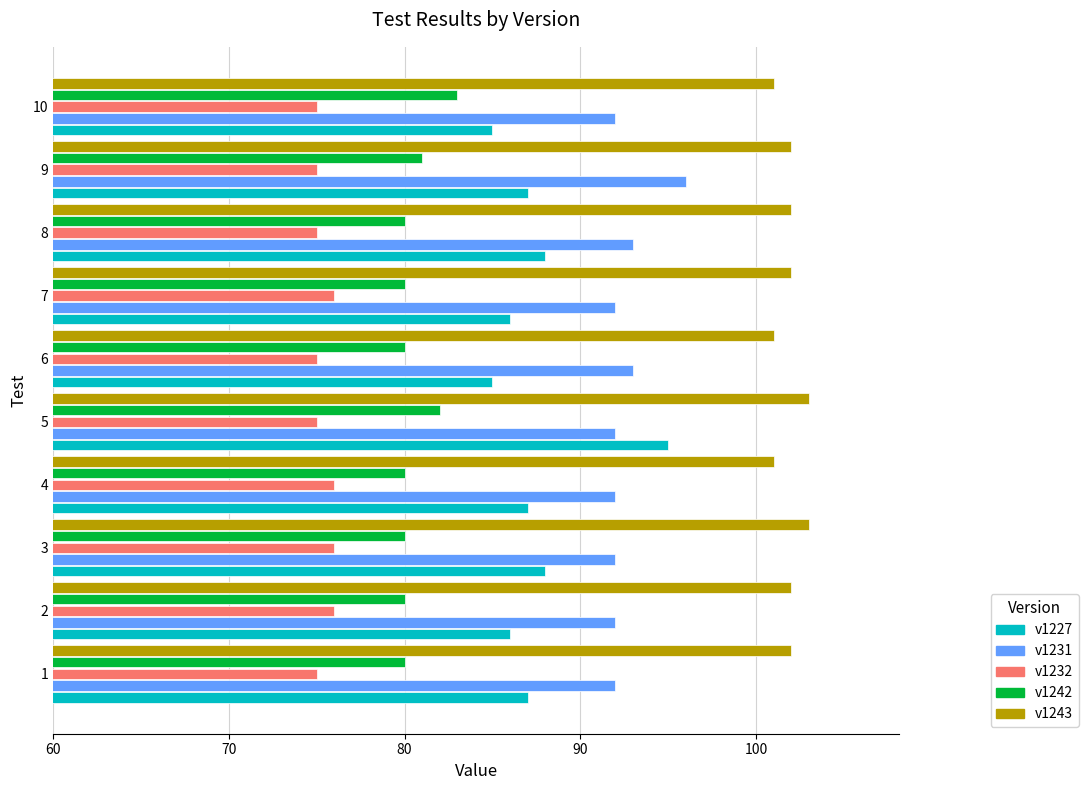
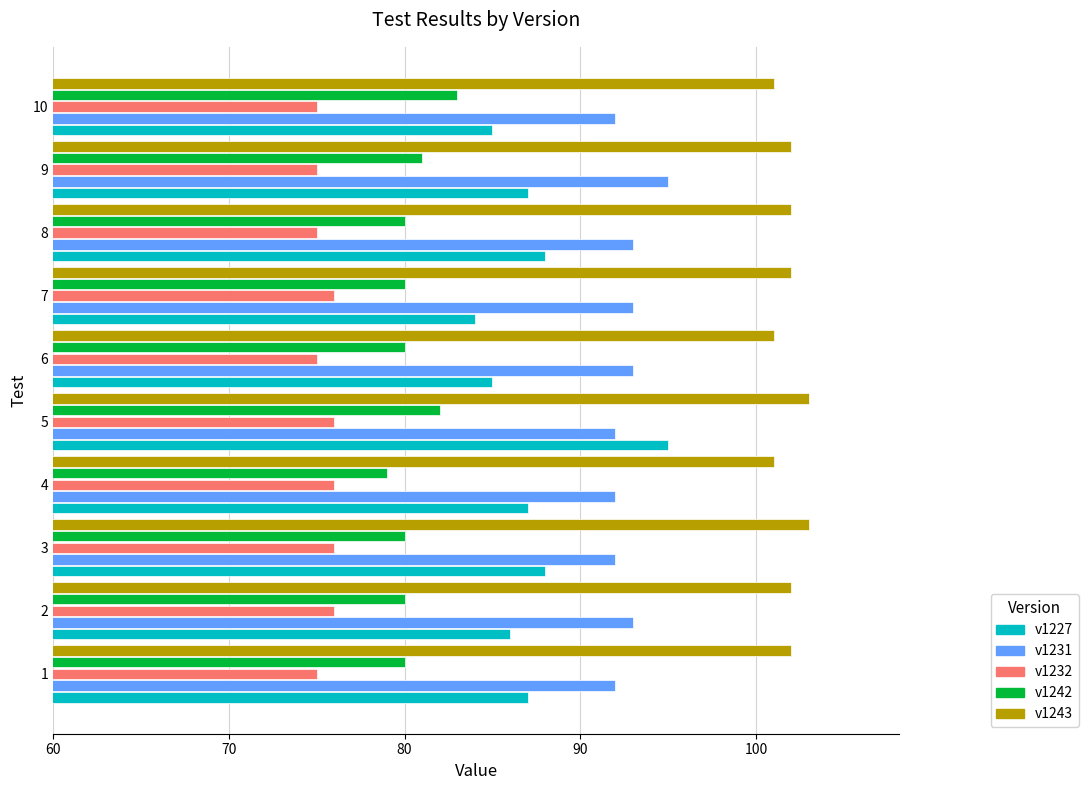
  {
    "v1227": {
      "10": 85,
      "9": 87,
      "8": 88,
-     "7": 86,
+     "7": 84,
      "6": 85,
      "5": 95,
      "4": 87,
      "3": 88,
      "2": 86,
      "1": 87
    },
    "v1231": {
      "10": 92,
-     "9": 96,
+     "9": 95,
      "8": 93,
-     "7": 92,
+     "7": 93,
      "6": 93,
      "5": 92,
      "4": 92,
      "3": 92,
-     "2": 92,
+     "2": 93,
      "1": 92
    },
    "v1232": {
      "10": 75,
      "9": 75,
      "8": 75,
      "7": 76,
      "6": 75,
-     "5": 75,
+     "5": 76,
      "4": 76,
      "3": 76,
      "2": 76,
      "1": 75
    },
    "v1242": {
      "10": 83,
      "9": 81,
      "8": 80,
      "7": 80,
      "6": 80,
      "5": 82,
-     "4": 80,
+     "4": 79,
      "3": 80,
      "2": 80,
      "1": 80
    },
    "v1243": {
      "10": 101,
      "9": 102,
      "8": 102,
      "7": 102,
      "6": 101,
      "5": 103,
      "4": 101,
      "3": 103,
      "2": 102,
      "1": 102
    }
  }
